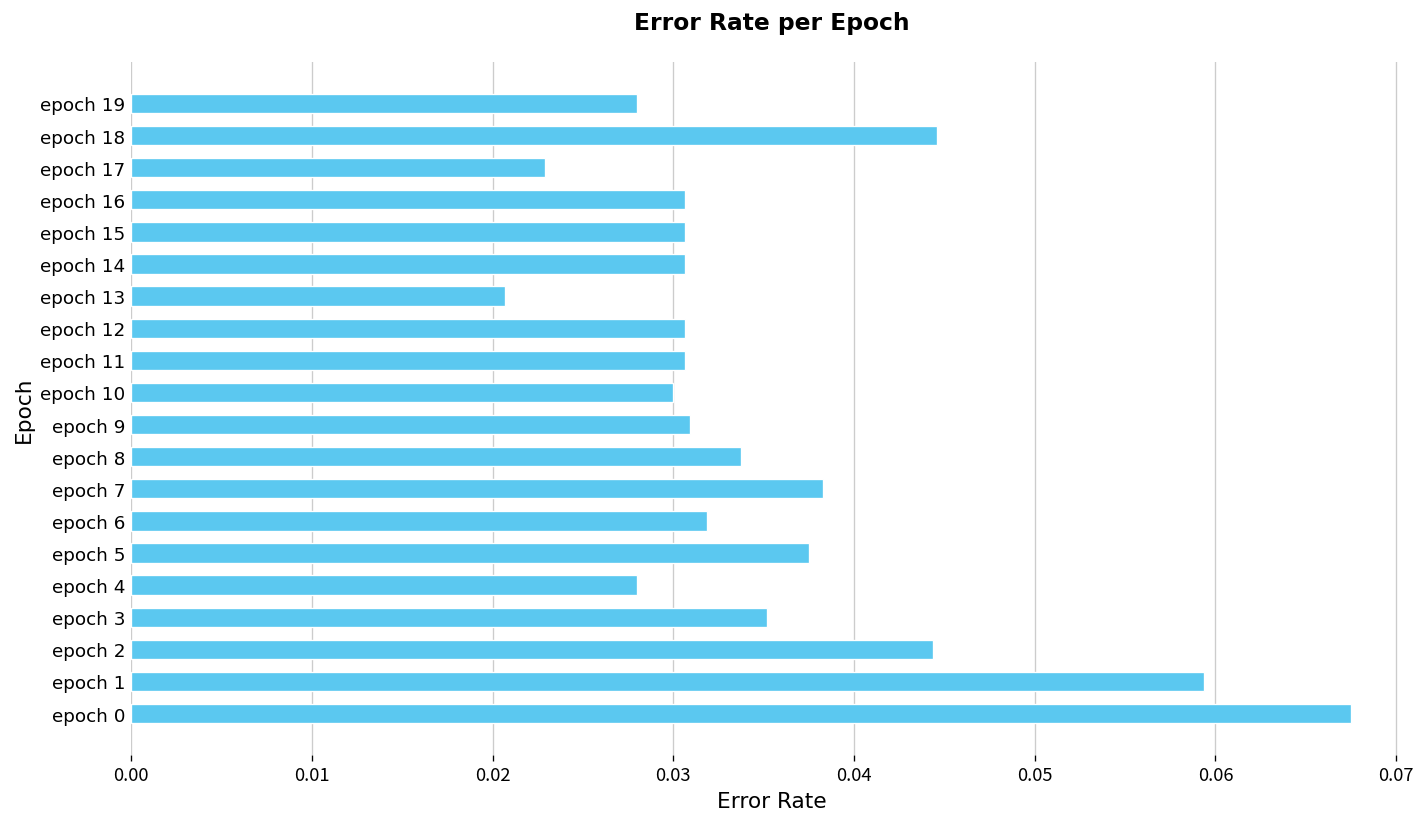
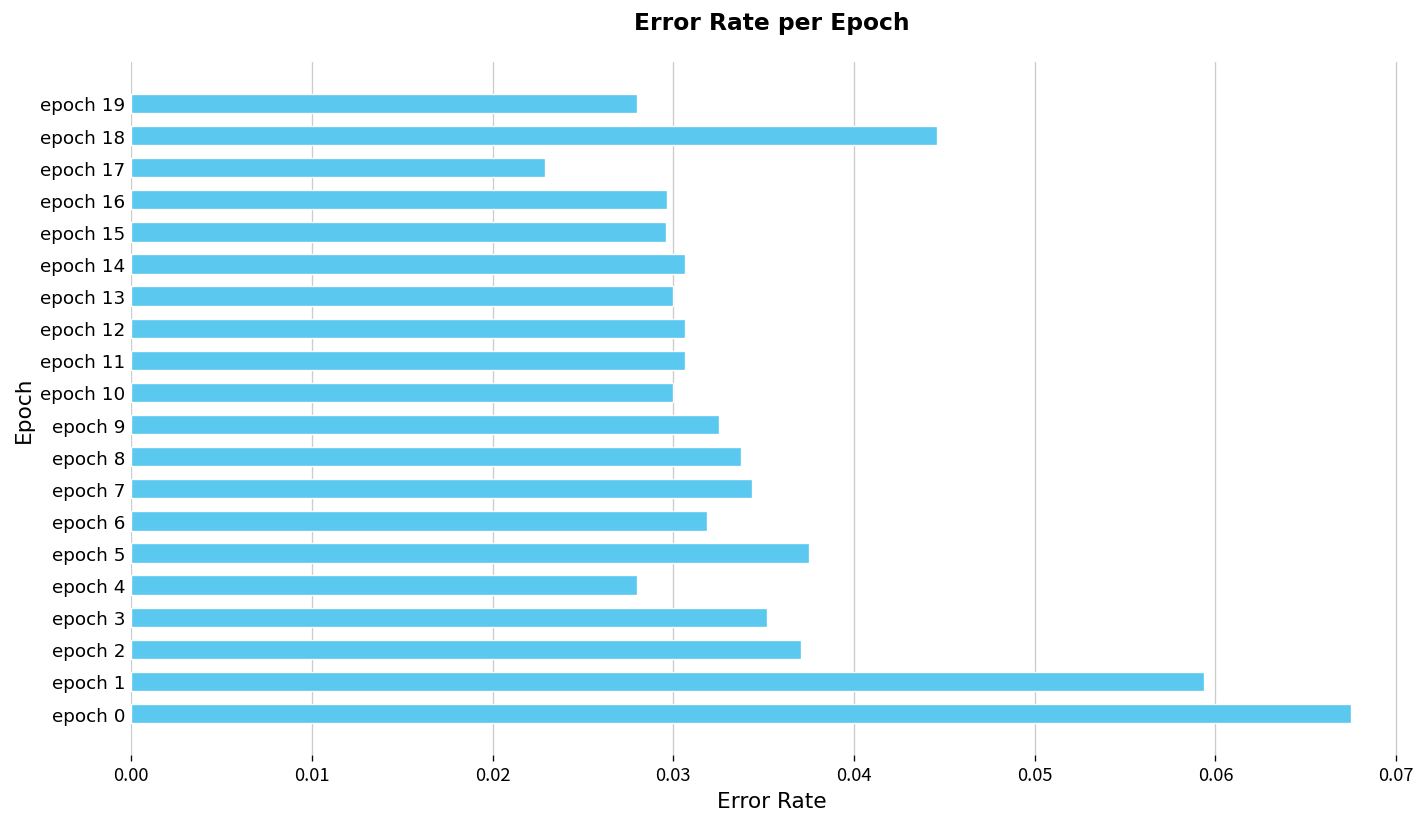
  {
    "epoch 19": 0.0280,
    "epoch 18": 0.0446,
    "epoch 17": 0.0229,
-   "epoch 16": 0.0306,
-   "epoch 15": 0.0306,
+   "epoch 16": 0.0297,
+   "epoch 15": 0.0296,
    "epoch 14": 0.0306,
-   "epoch 13": 0.0207,
+   "epoch 13": 0.0300,
    "epoch 12": 0.0306,
    "epoch 11": 0.0306,
    "epoch 10": 0.0300,
-   "epoch 9": 0.0309,
+   "epoch 9": 0.0325,
    "epoch 8": 0.0338,
-   "epoch 7": 0.0383,
+   "epoch 7": 0.0344,
    "epoch 6": 0.0319,
    "epoch 5": 0.0375,
    "epoch 4": 0.0280,
    "epoch 3": 0.0352,
-   "epoch 2": 0.0444,
+   "epoch 2": 0.0371,
    "epoch 1": 0.0594,
    "epoch 0": 0.0675
  }
